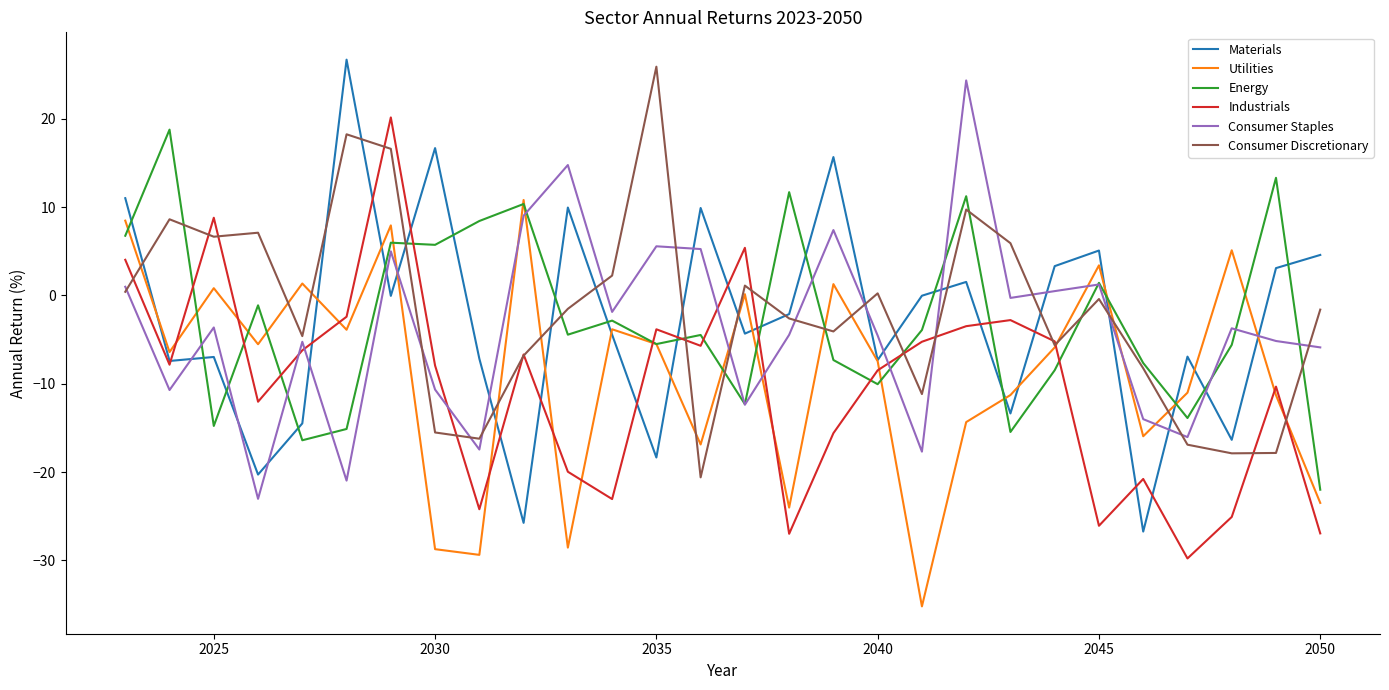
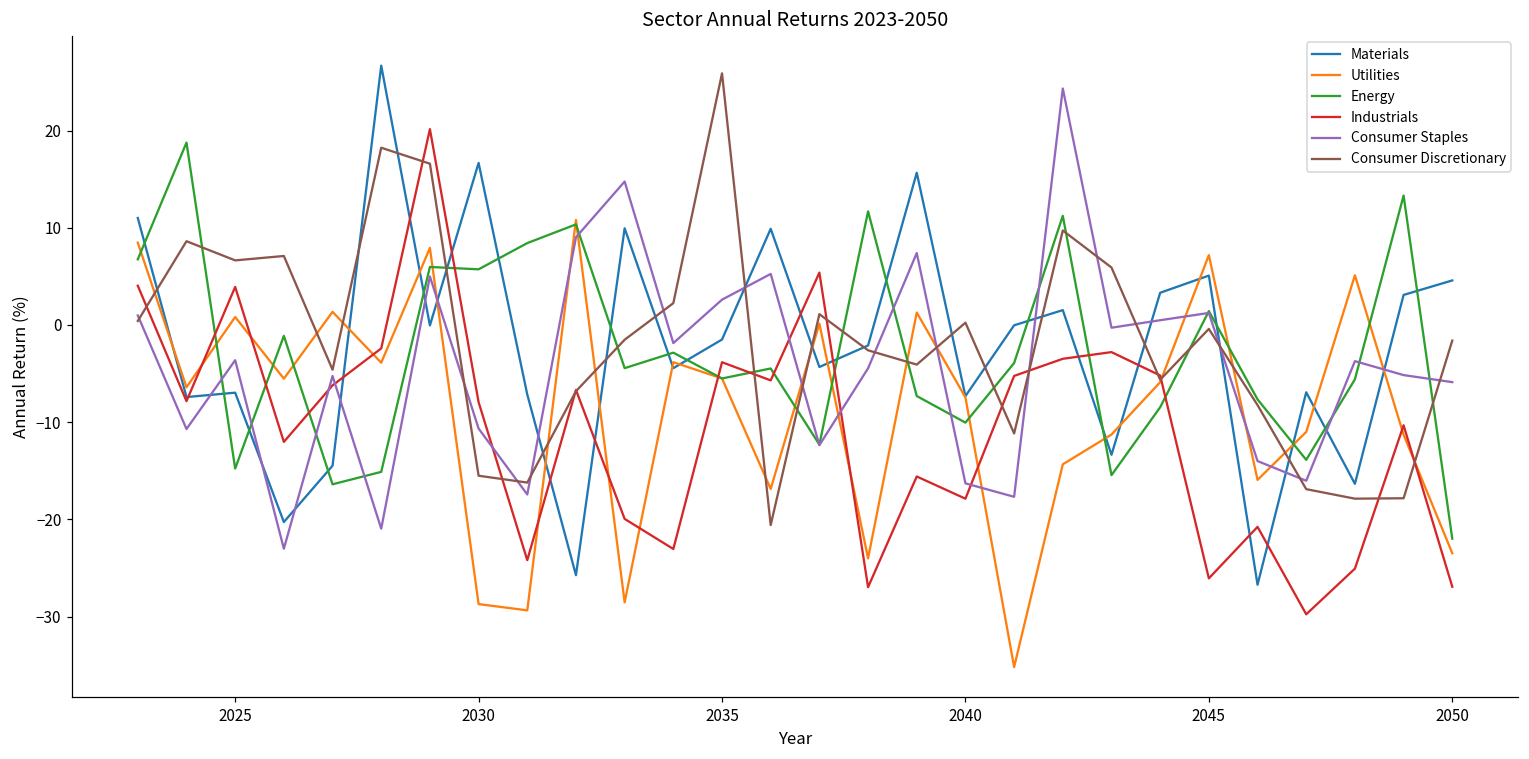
  {
    "Materials": {
      "2025": -7,
      "2030": 17,
-     "2035": -18,
+     "2035": -2,
      "2045": 5,
      "2050": 5
    },
    "Utilities": {
      "2025": 1,
      "2030": -29,
-     "2045": 3,
+     "2045": 7,
      "2050": -23
    },
    "Energy": {
      "2025": -15,
      "2030": 6,
      "2040": -10,
      "2050": -22
    },
    "Industrials": {
-     "2025": 9,
+     "2025": 4,
      "2030": -8,
      "2035": -4,
-     "2040": -8,
+     "2040": -18,
      "2045": -26,
      "2050": -27
    },
    "Consumer Staples": {
      "2025": -4,
      "2030": -11,
-     "2035": 6,
-     "2040": -5,
+     "2035": 3,
+     "2040": -16,
      "2050": -6
    },
    "Consumer Discretionary": {
      "2025": 7,
      "2030": -16,
      "2035": 26,
      "2040": 0,
      "2045": 0,
      "2050": -2
    }
  }
